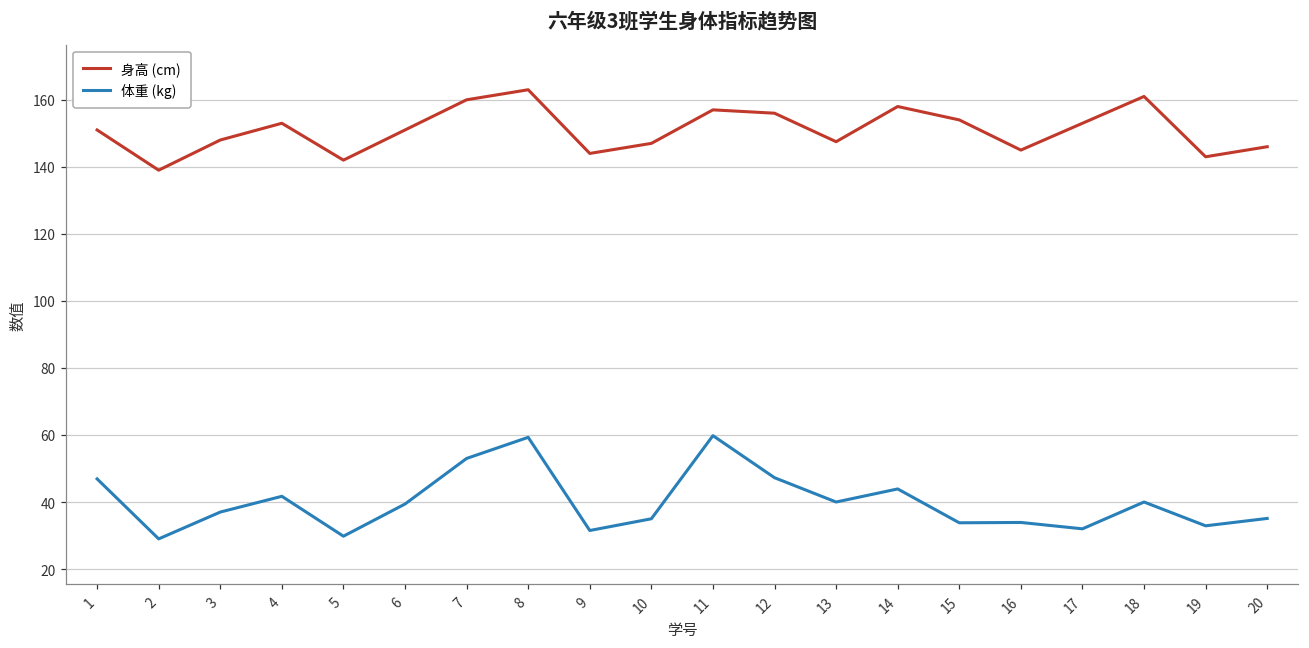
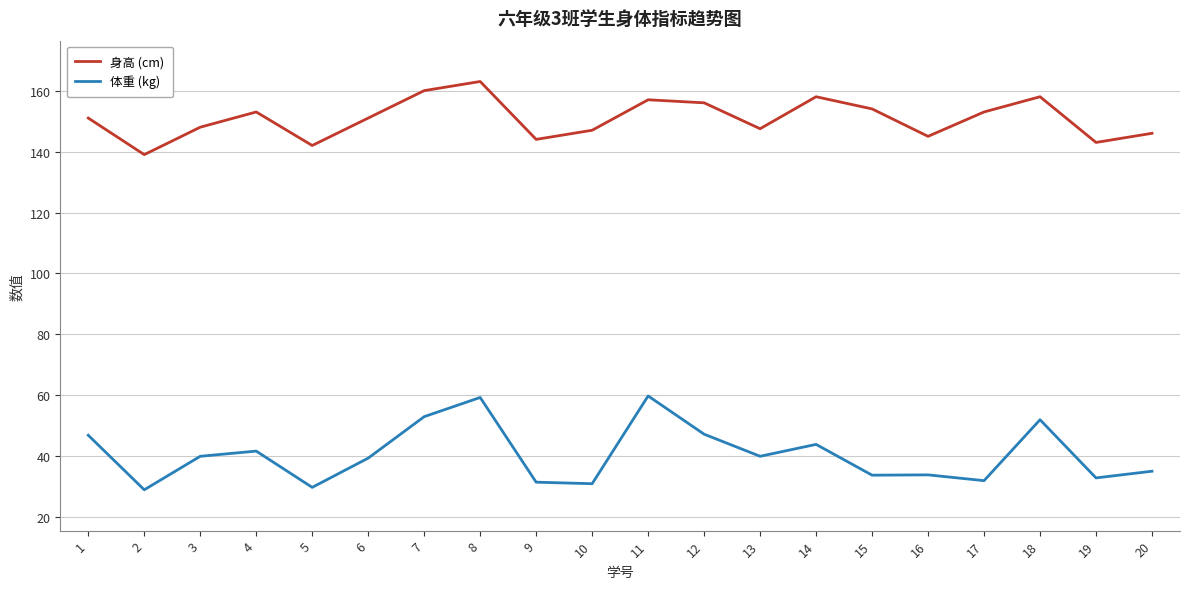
  {
    "身高 (cm)": {
      "1": 151,
      "2": 139,
      "3": 148,
      "4": 153,
      "5": 142,
      "6": 151,
      "7": 160,
      "8": 163,
      "9": 144,
      "10": 147,
      "11": 157,
      "12": 156,
      "13": 148,
      "14": 158,
      "15": 154,
      "16": 145,
      "17": 153,
-     "18": 161,
+     "18": 158,
      "19": 143,
      "20": 146
    },
    "体重 (kg)": {
      "1": 47,
      "2": 29,
-     "3": 37,
+     "3": 40,
      "4": 42,
      "5": 30,
      "6": 39,
      "7": 53,
      "8": 59,
      "9": 32,
-     "10": 35,
+     "10": 31,
      "11": 60,
      "12": 47,
      "13": 40,
      "14": 44,
      "15": 34,
      "16": 34,
      "17": 32,
-     "18": 40,
+     "18": 52,
      "19": 33,
      "20": 35
    }
  }
